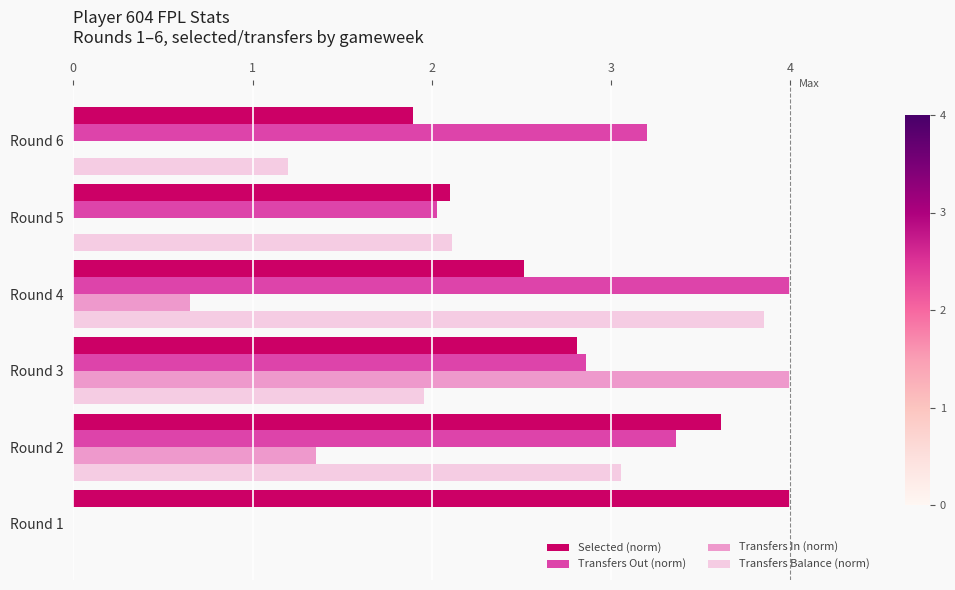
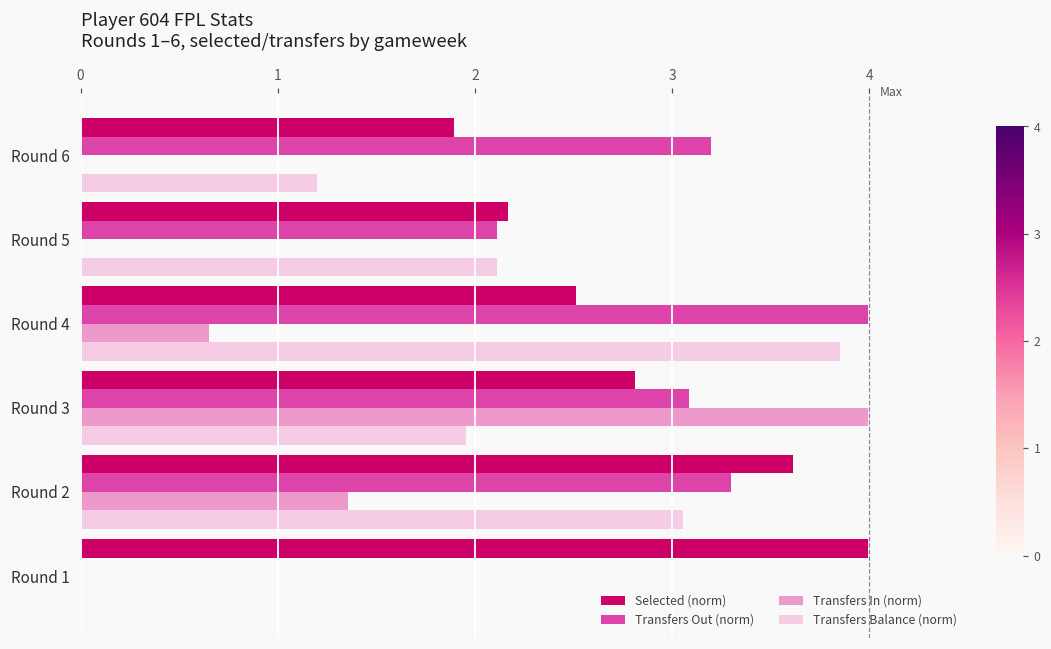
  {
    "Selected (norm)": {
      "Round 6": 1.89,
-     "Round 5": 2.10,
+     "Round 5": 2.17,
      "Round 4": 2.51,
      "Round 3": 2.81,
      "Round 2": 3.61,
      "Round 1": 4.00
    },
    "Transfers Out (norm)": {
      "Round 6": 3.20,
-     "Round 5": 2.03,
+     "Round 5": 2.11,
      "Round 4": 4.00,
-     "Round 3": 2.86,
-     "Round 2": 3.36,
+     "Round 3": 3.09,
+     "Round 2": 3.30,
      "Round 1": 0.00
    }
  }
